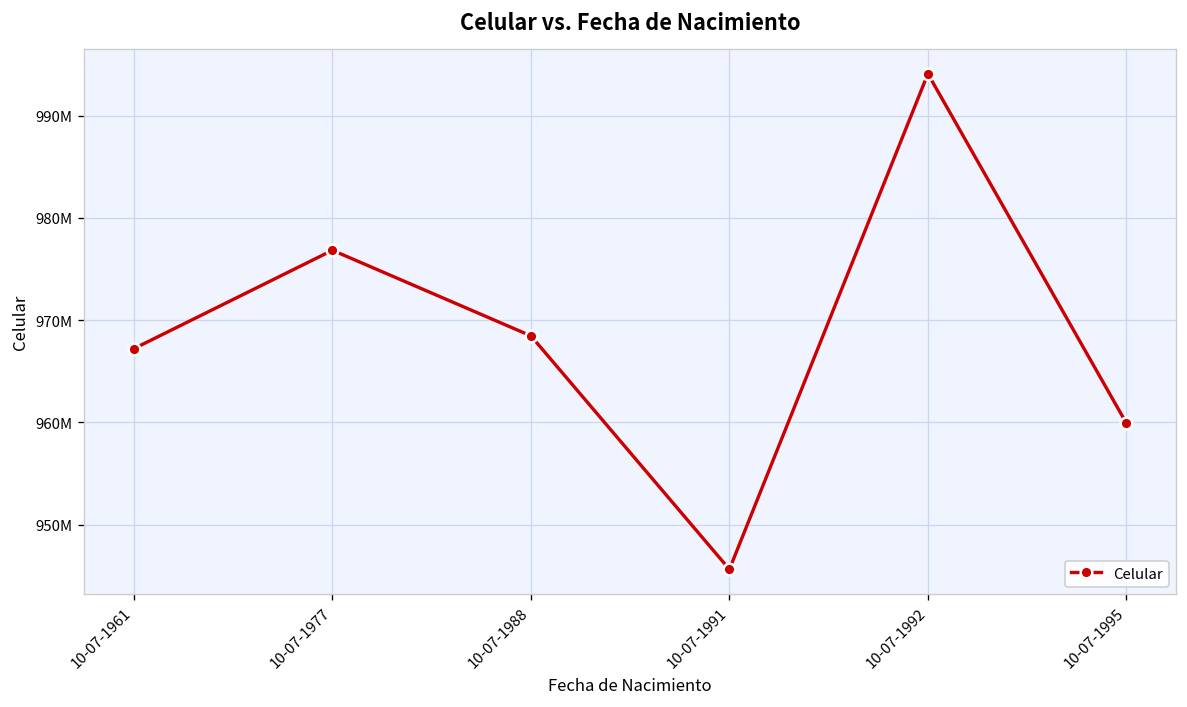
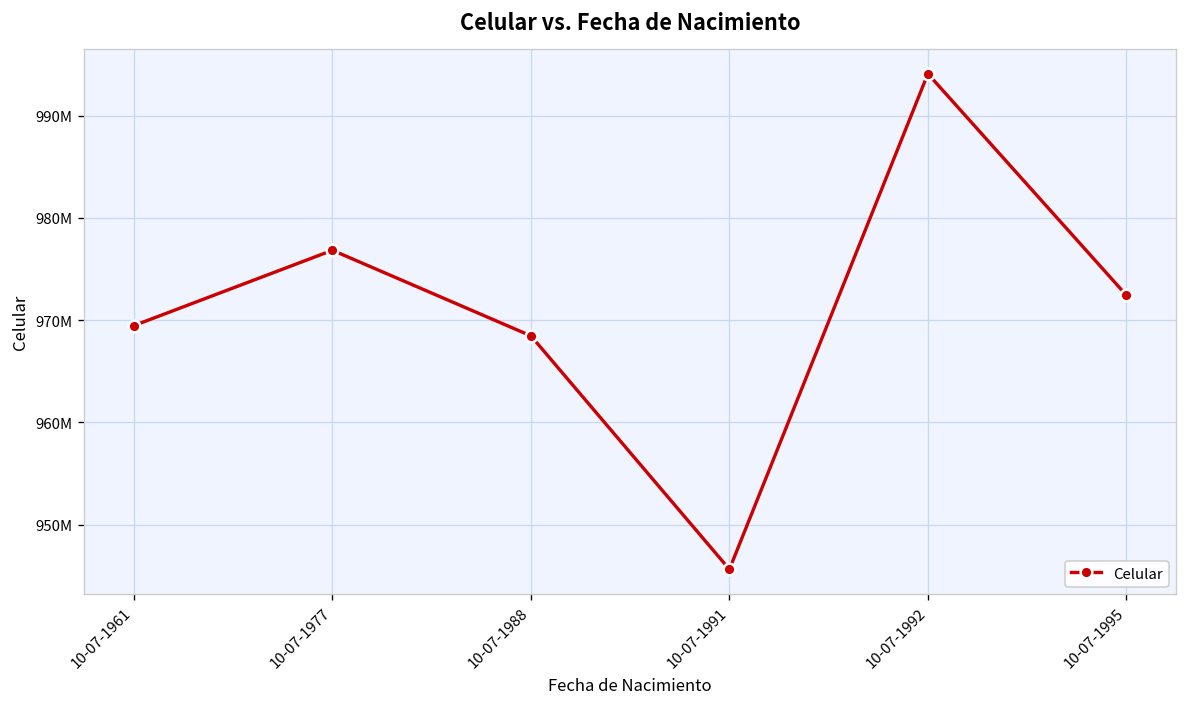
  {
-   "10-07-1961": 967000000,
+   "10-07-1961": 969000000,
    "10-07-1977": 977000000,
    "10-07-1988": 968000000,
    "10-07-1991": 946000000,
    "10-07-1992": 994000000,
-   "10-07-1995": 960000000
+   "10-07-1995": 972000000
  }
